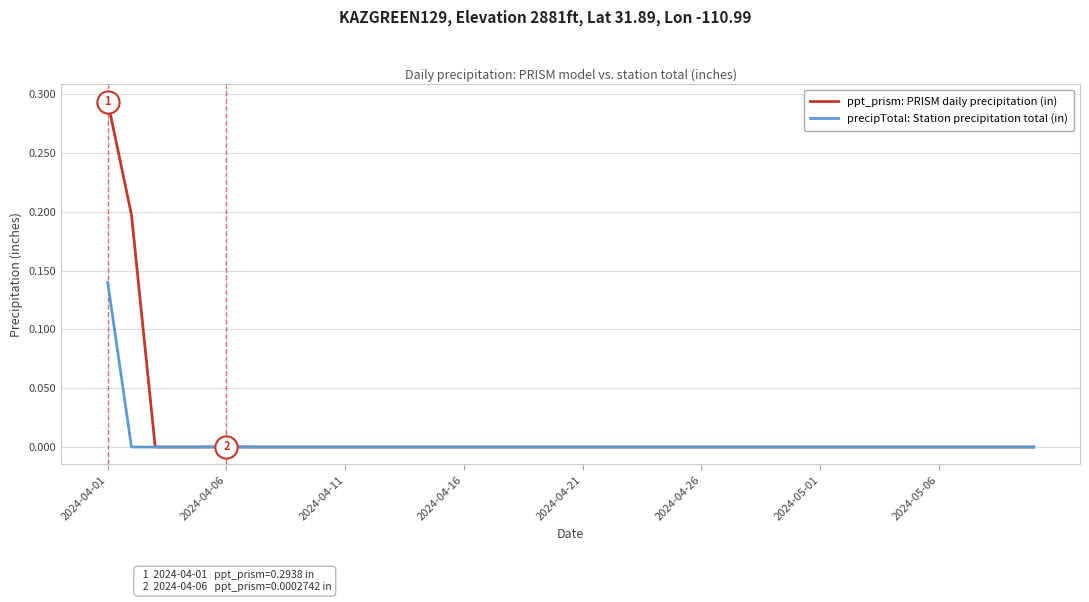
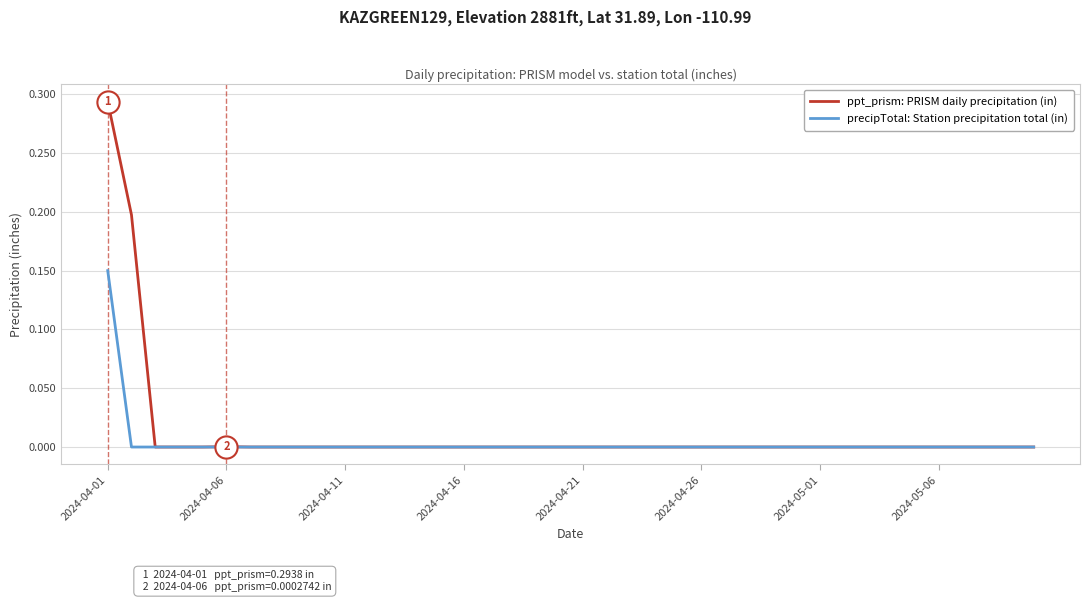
  {
    "precipTotal: Station precipitation total (in)": {
-     "2024-04-01": 0.14
+     "2024-04-01": 0.15
    }
  }
